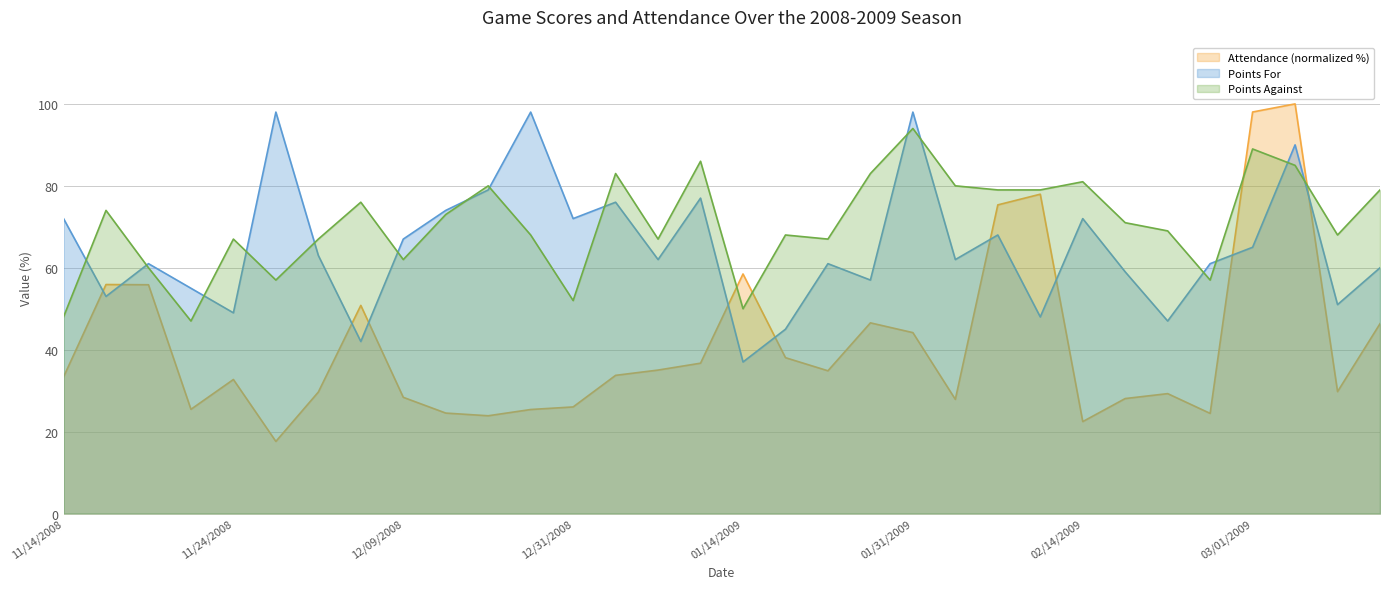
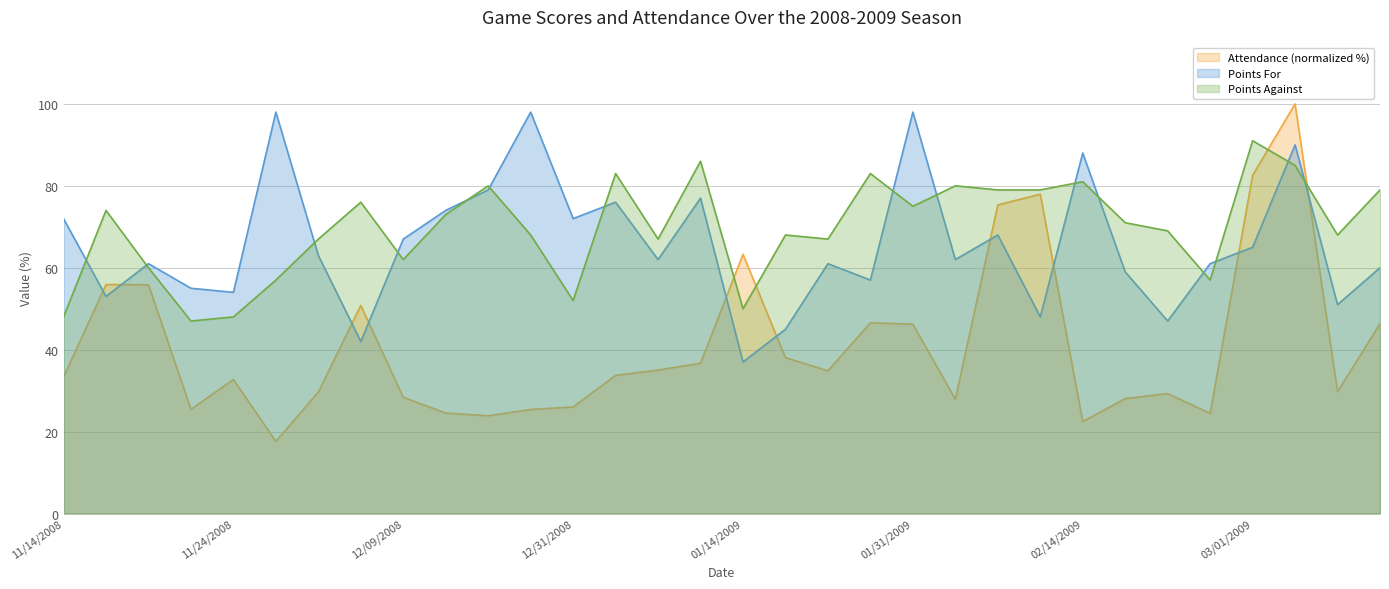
  {
    "Attendance (normalized %)": {
      "11/14/2008": 33,
      "11/24/2008": 33,
      "12/09/2008": 28,
      "12/31/2008": 26,
-     "01/14/2009": 58,
-     "01/31/2009": 44,
+     "01/14/2009": 63,
+     "01/31/2009": 46,
      "02/14/2009": 22,
-     "03/01/2009": 98
+     "03/01/2009": 83
    },
    "Points For": {
      "11/14/2008": 72,
-     "11/24/2008": 49,
+     "11/24/2008": 54,
      "12/09/2008": 67,
      "12/31/2008": 72,
      "01/14/2009": 37,
      "01/31/2009": 98,
-     "02/14/2009": 72,
+     "02/14/2009": 88,
      "03/01/2009": 65
    },
    "Points Against": {
      "11/14/2008": 48,
-     "11/24/2008": 67,
+     "11/24/2008": 48,
      "12/09/2008": 62,
      "12/31/2008": 52,
      "01/14/2009": 50,
-     "01/31/2009": 94,
+     "01/31/2009": 75,
      "02/14/2009": 81,
-     "03/01/2009": 89
+     "03/01/2009": 91
    }
  }
